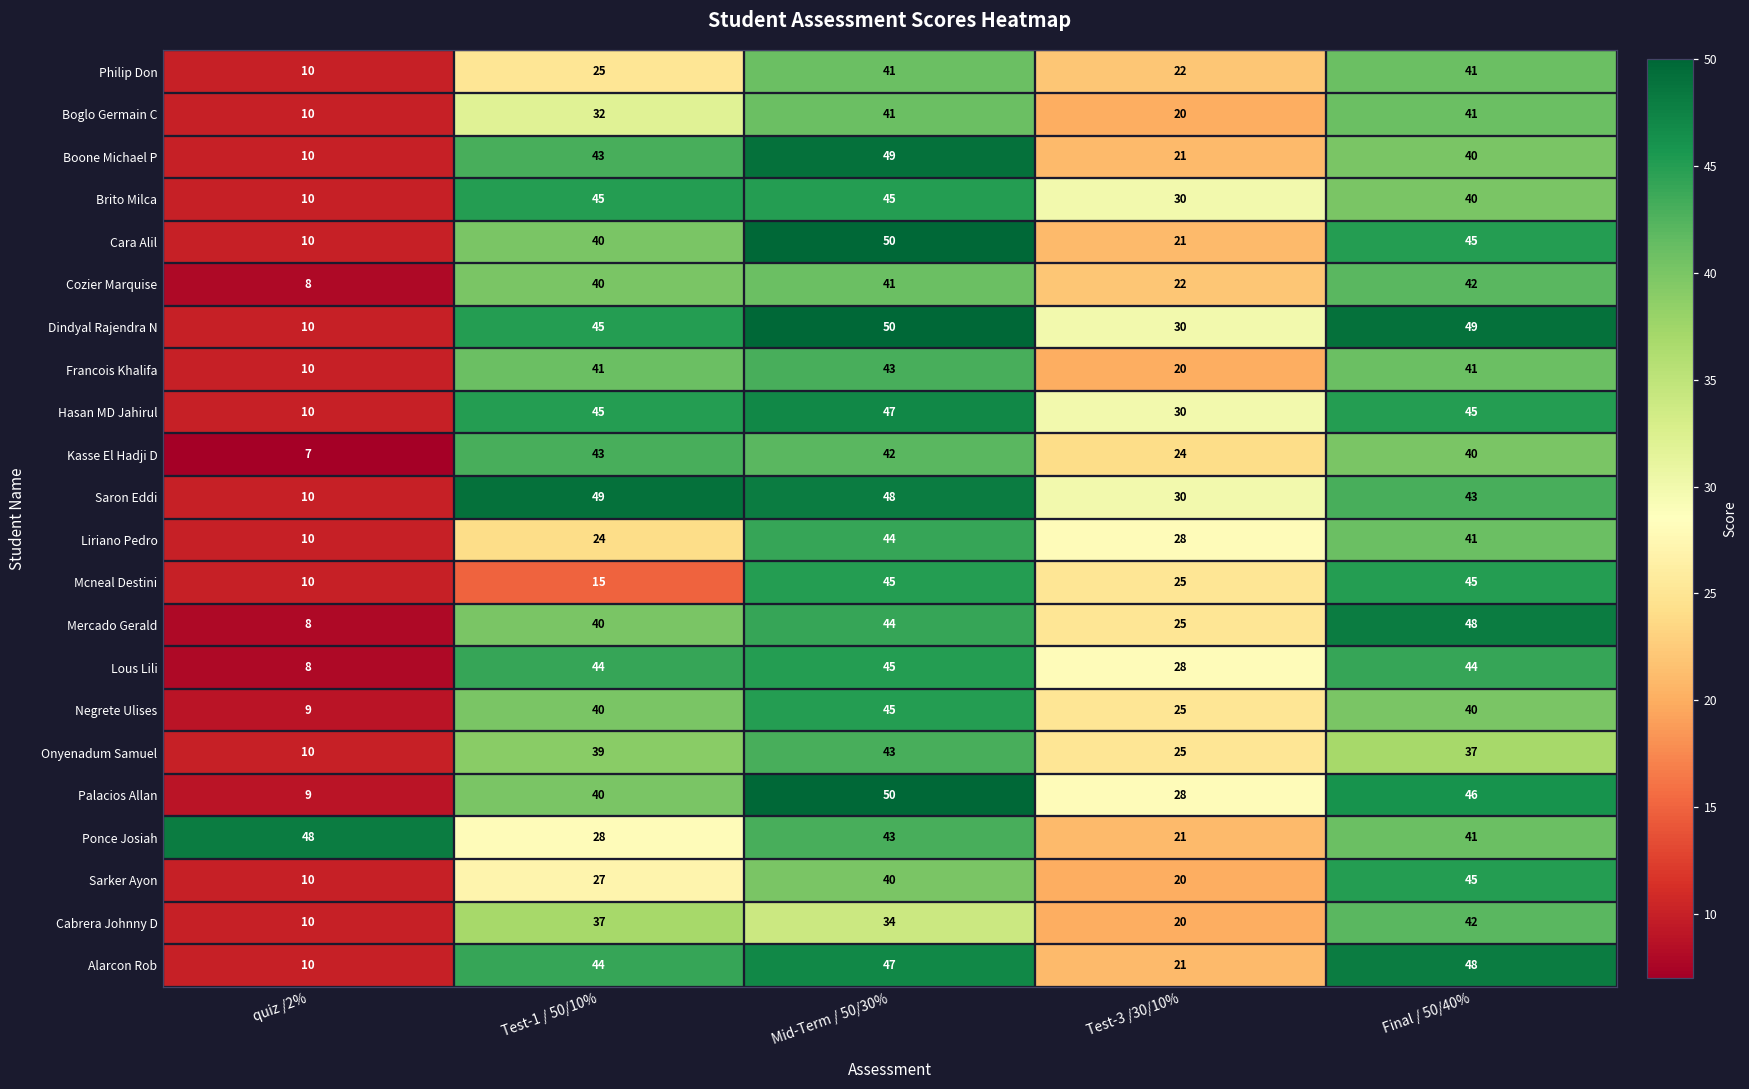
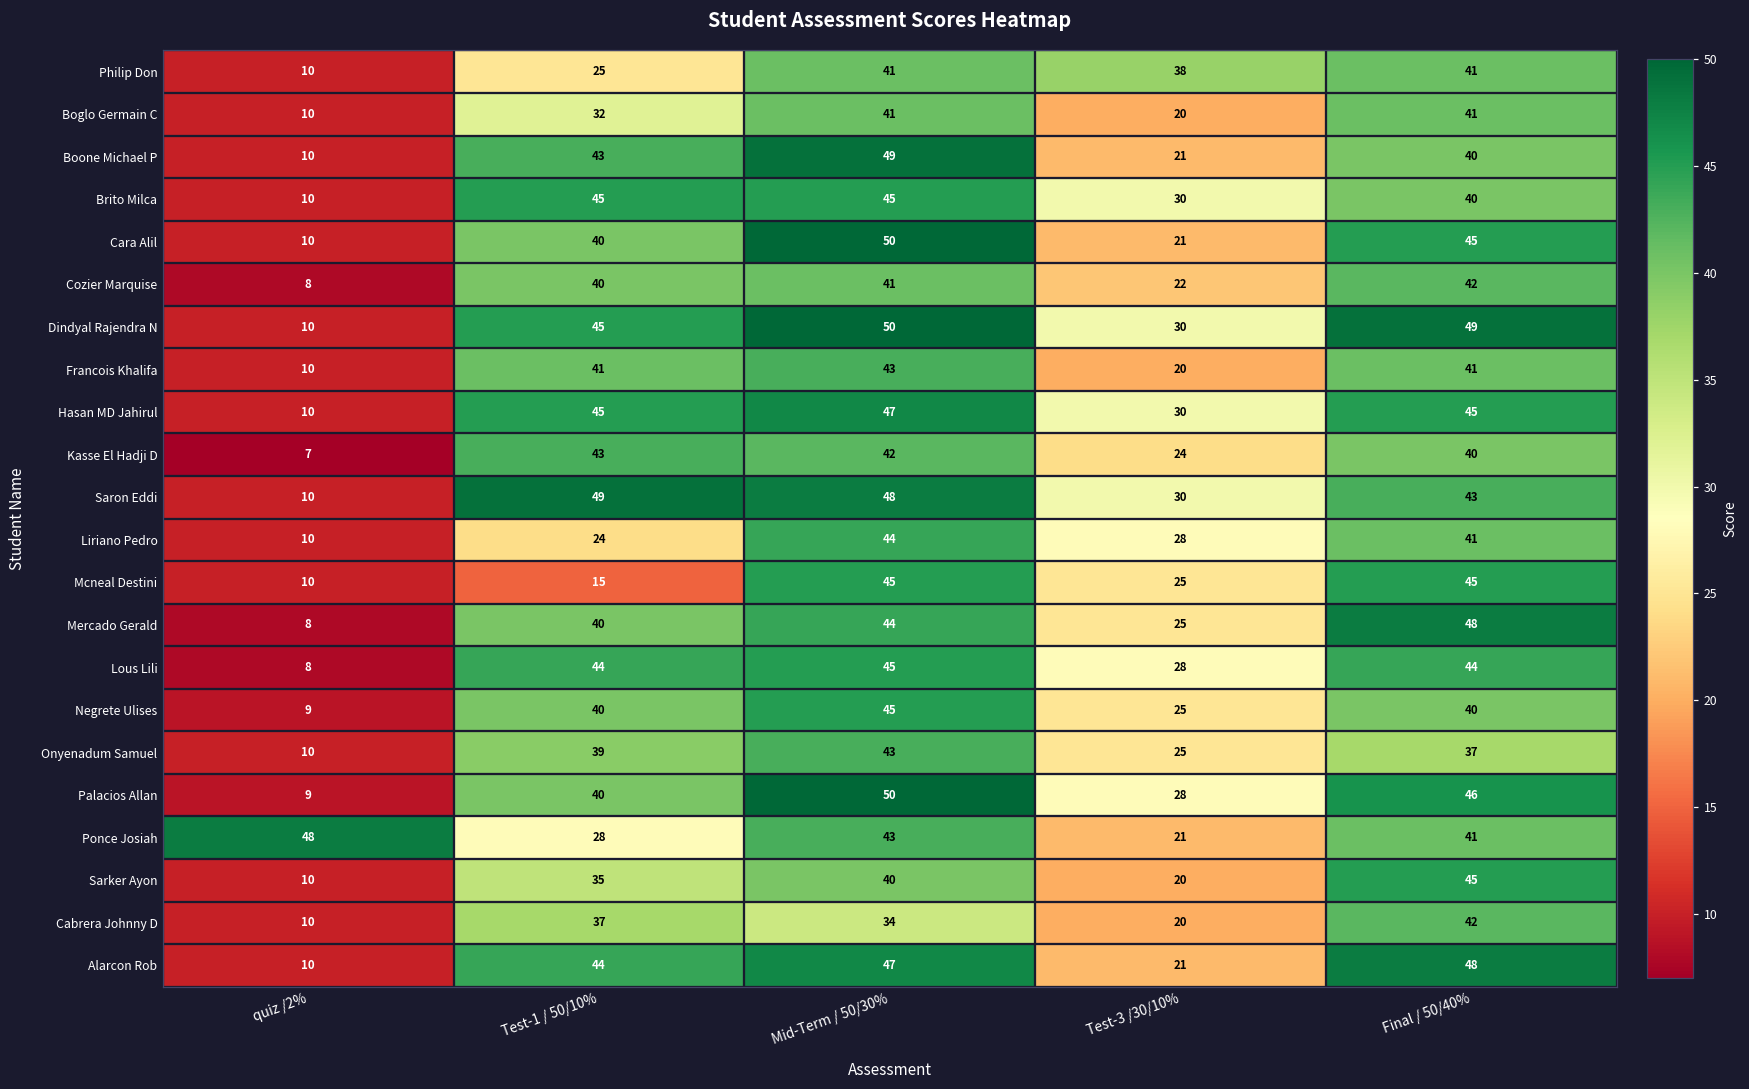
  {
    "Philip Don": {
      "quiz /2%": 10,
      "Test-1 / 50/10%": 25,
      "Mid-Term / 50/30%": 41,
-     "Test-3 /30/10%": 22,
+     "Test-3 /30/10%": 38,
      "Final / 50/40%": 41
    },
    "Boglo Germain C": {
      "quiz /2%": 10,
      "Test-1 / 50/10%": 32,
      "Mid-Term / 50/30%": 41,
      "Test-3 /30/10%": 20,
      "Final / 50/40%": 41
    },
    "Boone Michael P": {
      "quiz /2%": 10,
      "Test-1 / 50/10%": 43,
      "Mid-Term / 50/30%": 49,
      "Test-3 /30/10%": 21,
      "Final / 50/40%": 40
    },
    "Brito Milca": {
      "quiz /2%": 10,
      "Test-1 / 50/10%": 45,
      "Mid-Term / 50/30%": 45,
      "Test-3 /30/10%": 30,
      "Final / 50/40%": 40
    },
    "Cara Alil": {
      "quiz /2%": 10,
      "Test-1 / 50/10%": 40,
      "Mid-Term / 50/30%": 50,
      "Test-3 /30/10%": 21,
      "Final / 50/40%": 45
    },
    "Cozier Marquise": {
      "quiz /2%": 8,
      "Test-1 / 50/10%": 40,
      "Mid-Term / 50/30%": 41,
      "Test-3 /30/10%": 22,
      "Final / 50/40%": 42
    },
    "Dindyal Rajendra N": {
      "quiz /2%": 10,
      "Test-1 / 50/10%": 45,
      "Mid-Term / 50/30%": 50,
      "Test-3 /30/10%": 30,
      "Final / 50/40%": 49
    },
    "Francois Khalifa": {
      "quiz /2%": 10,
      "Test-1 / 50/10%": 41,
      "Mid-Term / 50/30%": 43,
      "Test-3 /30/10%": 20,
      "Final / 50/40%": 41
    },
    "Hasan MD Jahirul": {
      "quiz /2%": 10,
      "Test-1 / 50/10%": 45,
      "Mid-Term / 50/30%": 47,
      "Test-3 /30/10%": 30,
      "Final / 50/40%": 45
    },
    "Kasse El Hadji D": {
      "quiz /2%": 7,
      "Test-1 / 50/10%": 43,
      "Mid-Term / 50/30%": 42,
      "Test-3 /30/10%": 24,
      "Final / 50/40%": 40
    },
    "Saron Eddi": {
      "quiz /2%": 10,
      "Test-1 / 50/10%": 49,
      "Mid-Term / 50/30%": 48,
      "Test-3 /30/10%": 30,
      "Final / 50/40%": 43
    },
    "Liriano Pedro": {
      "quiz /2%": 10,
      "Test-1 / 50/10%": 24,
      "Mid-Term / 50/30%": 44,
      "Test-3 /30/10%": 28,
      "Final / 50/40%": 41
    },
    "Mcneal Destini": {
      "quiz /2%": 10,
      "Test-1 / 50/10%": 15,
      "Mid-Term / 50/30%": 45,
      "Test-3 /30/10%": 25,
      "Final / 50/40%": 45
    },
    "Mercado Gerald": {
      "quiz /2%": 8,
      "Test-1 / 50/10%": 40,
      "Mid-Term / 50/30%": 44,
      "Test-3 /30/10%": 25,
      "Final / 50/40%": 48
    },
    "Lous Lili": {
      "quiz /2%": 8,
      "Test-1 / 50/10%": 44,
      "Mid-Term / 50/30%": 45,
      "Test-3 /30/10%": 28,
      "Final / 50/40%": 44
    },
    "Negrete Ulises": {
      "quiz /2%": 9,
      "Test-1 / 50/10%": 40,
      "Mid-Term / 50/30%": 45,
      "Test-3 /30/10%": 25,
      "Final / 50/40%": 40
    },
    "Onyenadum Samuel": {
      "quiz /2%": 10,
      "Test-1 / 50/10%": 39,
      "Mid-Term / 50/30%": 43,
      "Test-3 /30/10%": 25,
      "Final / 50/40%": 37
    },
    "Palacios Allan": {
      "quiz /2%": 9,
      "Test-1 / 50/10%": 40,
      "Mid-Term / 50/30%": 50,
      "Test-3 /30/10%": 28,
      "Final / 50/40%": 46
    },
    "Ponce Josiah": {
      "quiz /2%": 48,
      "Test-1 / 50/10%": 28,
      "Mid-Term / 50/30%": 43,
      "Test-3 /30/10%": 21,
      "Final / 50/40%": 41
    },
    "Sarker Ayon": {
      "quiz /2%": 10,
-     "Test-1 / 50/10%": 27,
+     "Test-1 / 50/10%": 35,
      "Mid-Term / 50/30%": 40,
      "Test-3 /30/10%": 20,
      "Final / 50/40%": 45
    },
    "Cabrera Johnny D": {
      "quiz /2%": 10,
      "Test-1 / 50/10%": 37,
      "Mid-Term / 50/30%": 34,
      "Test-3 /30/10%": 20,
      "Final / 50/40%": 42
    },
    "Alarcon Rob": {
      "quiz /2%": 10,
      "Test-1 / 50/10%": 44,
      "Mid-Term / 50/30%": 47,
      "Test-3 /30/10%": 21,
      "Final / 50/40%": 48
    }
  }
